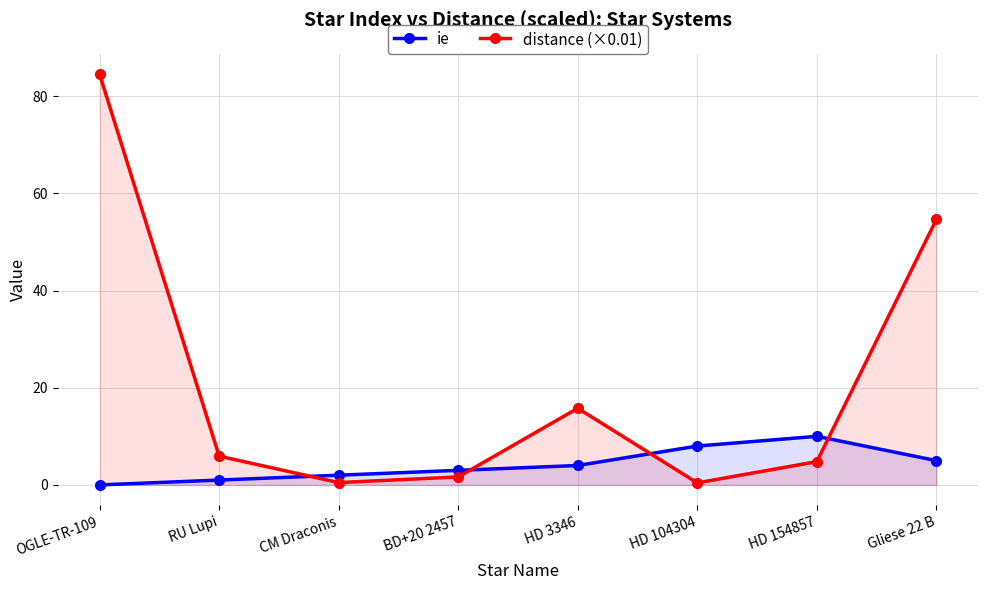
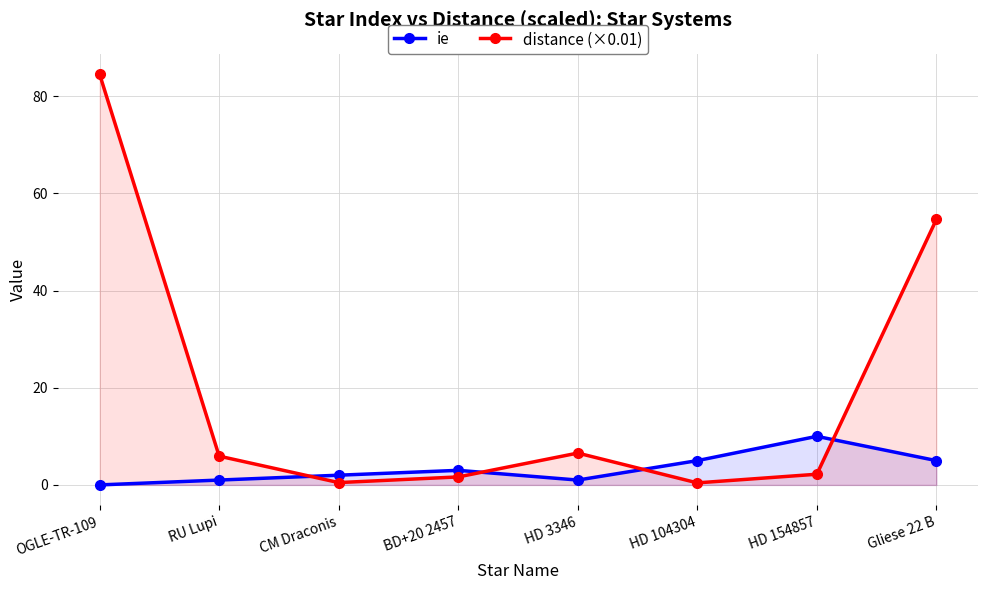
  {
    "ie": {
      "OGLE-TR-109": 0,
      "RU Lupi": 1,
      "CM Draconis": 2,
      "BD+20 2457": 3,
-     "HD 3346": 4,
-     "HD 104304": 8,
+     "HD 3346": 1,
+     "HD 104304": 5,
      "HD 154857": 10,
      "Gliese 22 B": 5
    },
    "distance (×0.01)": {
      "OGLE-TR-109": 85,
      "RU Lupi": 6,
      "CM Draconis": 0,
      "BD+20 2457": 2,
-     "HD 3346": 16,
+     "HD 3346": 7,
      "HD 104304": 0,
-     "HD 154857": 5,
+     "HD 154857": 2,
      "Gliese 22 B": 55
    }
  }
